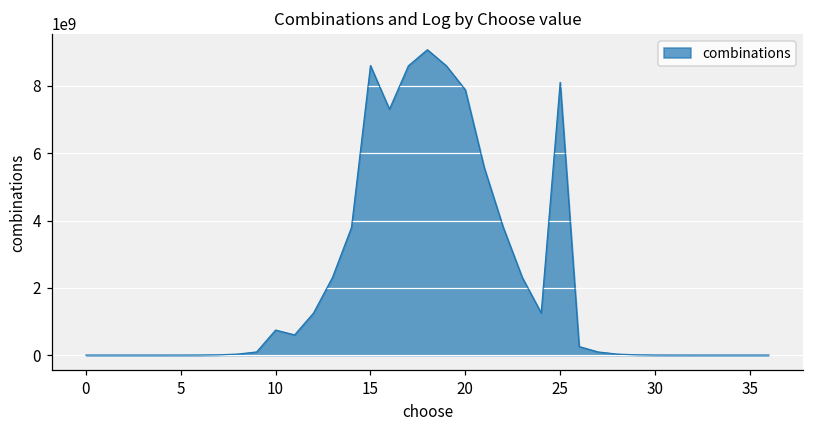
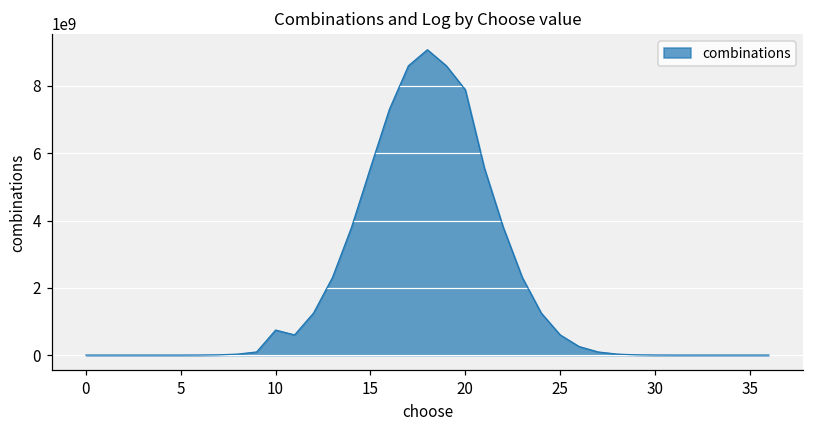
  {
    "0": 0,
    "5": 0,
    "10": 700000000,
-   "15": 8600000000,
+   "15": 5600000000,
    "20": 7900000000,
-   "25": 8100000000,
+   "25": 600000000,
    "30": 0,
    "35": 0
  }
